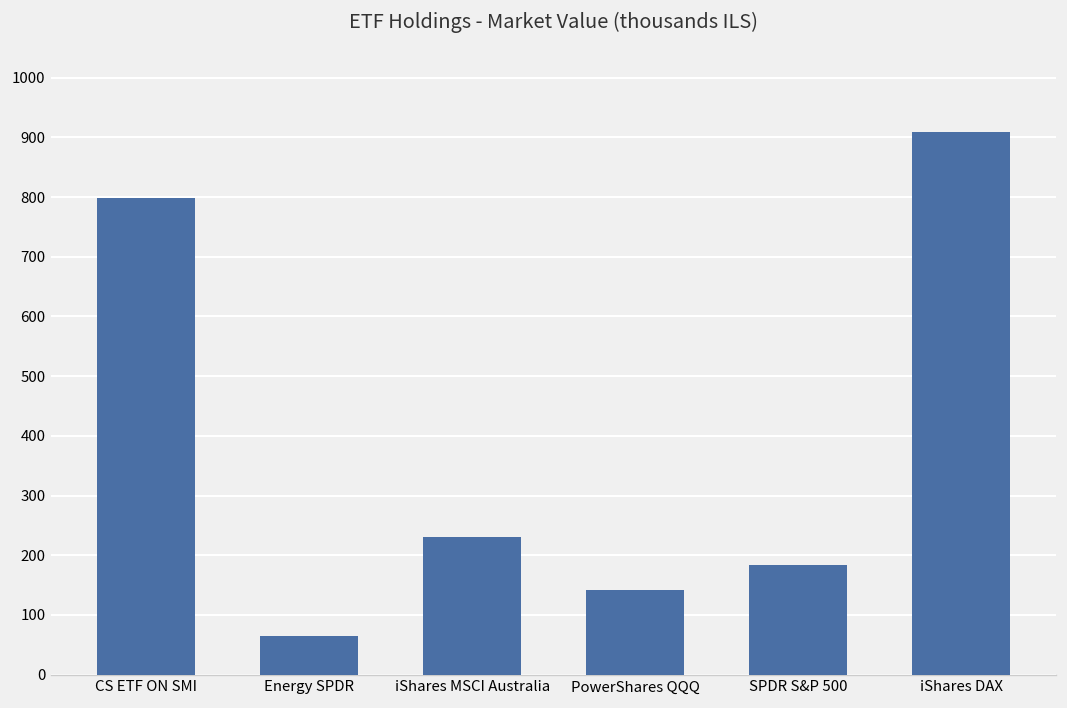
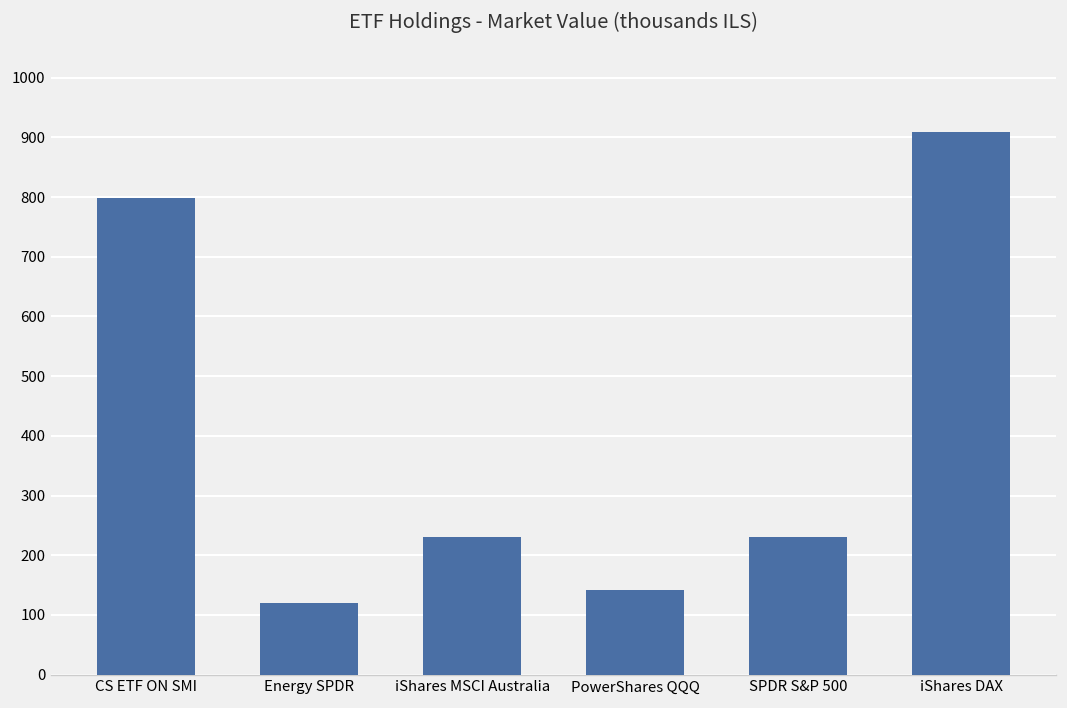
  {
    "CS ETF ON SMI": 800,
-   "Energy SPDR": 60,
+   "Energy SPDR": 120,
    "iShares MSCI Australia": 230,
    "PowerShares QQQ": 140,
-   "SPDR S&P 500": 180,
+   "SPDR S&P 500": 230,
    "iShares DAX": 910
  }
